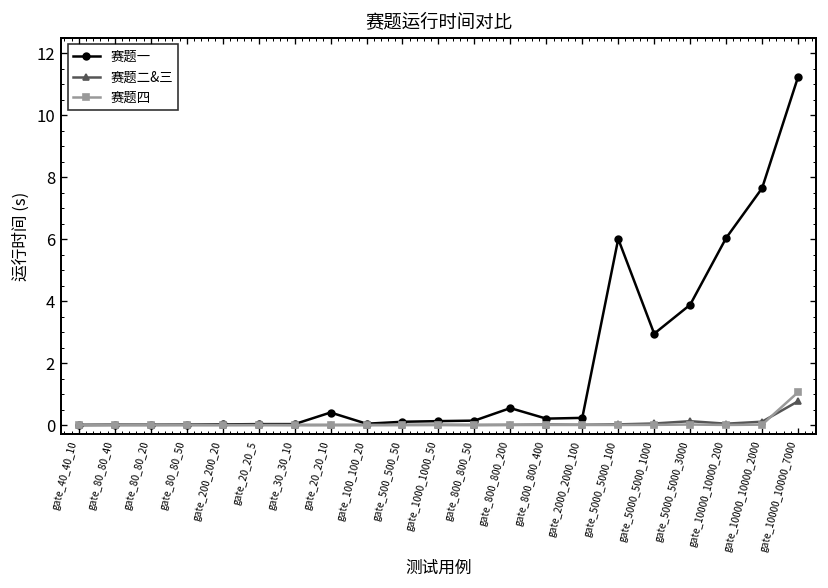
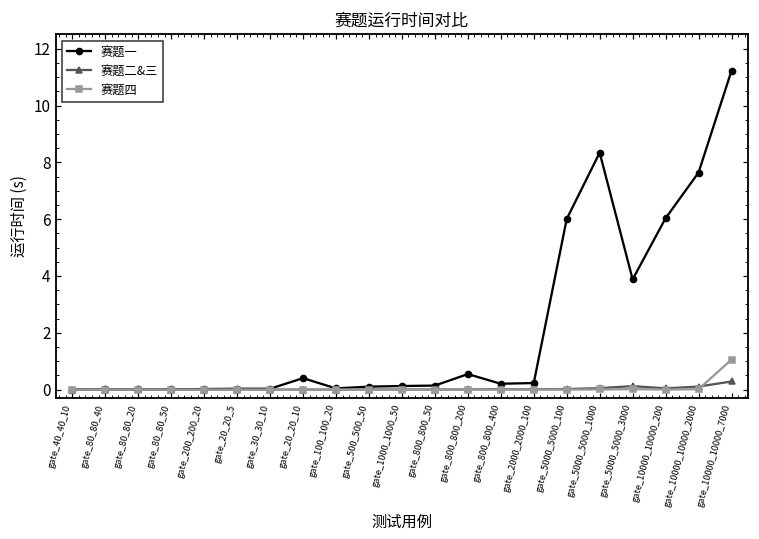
  {
    "赛题一": {
      "gate_20_20_10": 0.4,
      "gate_500_500_50": 0.1,
      "gate_1000_1000_50": 0.1,
      "gate_800_800_50": 0.1,
      "gate_800_800_200": 0.5,
      "gate_800_800_400": 0.2,
      "gate_2000_2000_100": 0.2,
      "gate_5000_5000_100": 6.0,
-     "gate_5000_5000_1000": 2.9,
+     "gate_5000_5000_1000": 8.3,
      "gate_5000_5000_3000": 3.9,
      "gate_10000_10000_200": 6.0,
      "gate_10000_10000_2000": 7.6,
      "gate_10000_10000_7000": 11.2
    },
    "赛题二&三": {
      "gate_5000_5000_3000": 0.1,
-     "gate_10000_10000_7000": 0.8
+     "gate_10000_10000_7000": 0.3
    },
    "赛题四": {
      "gate_5000_5000_3000": 0.0,
      "gate_10000_10000_7000": 1.1
    }
  }
